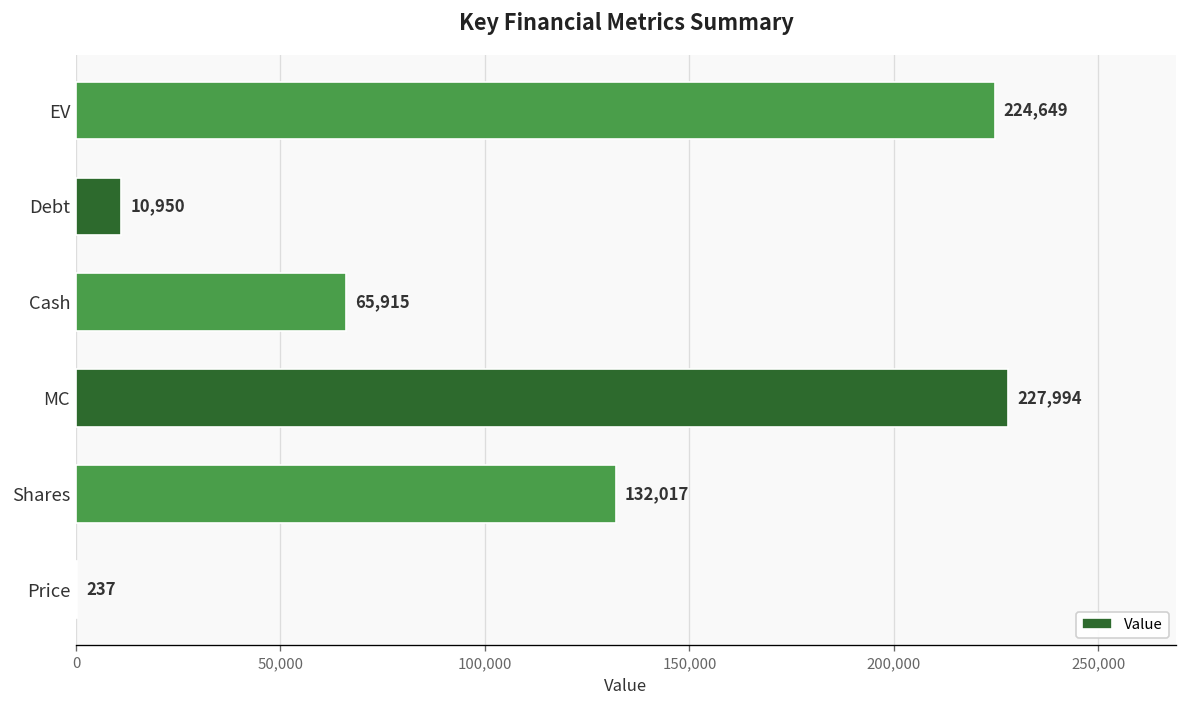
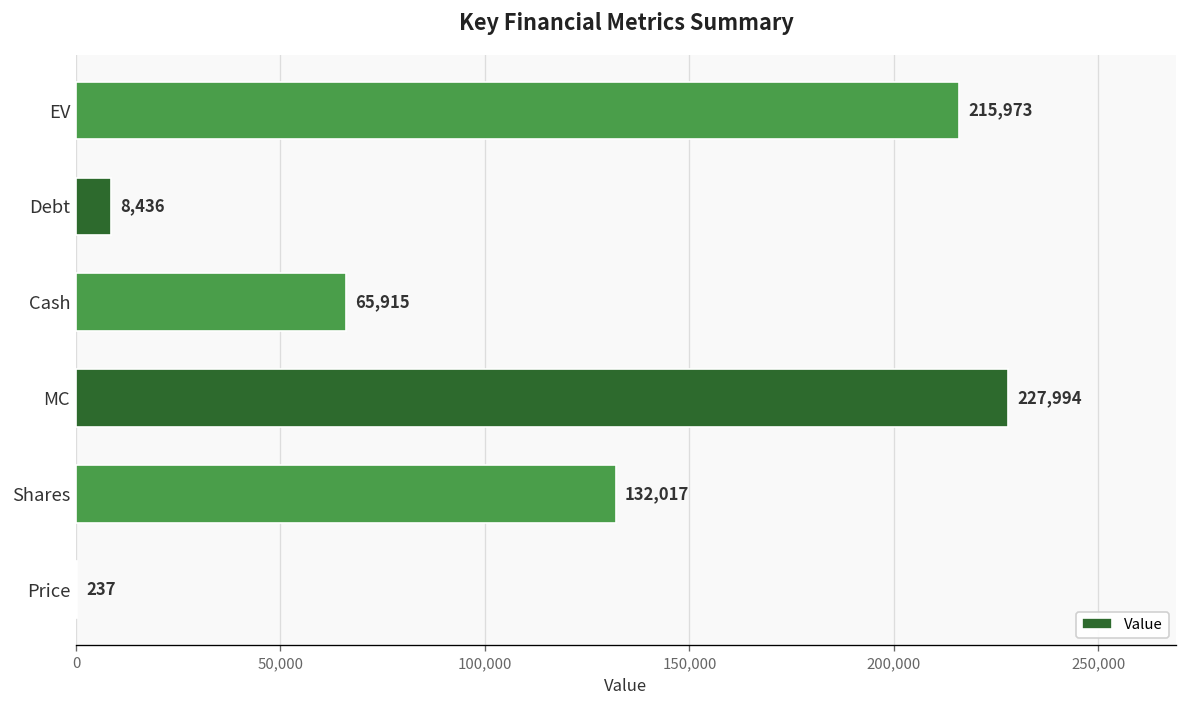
  {
-   "EV": "224,649",
-   "Debt": "10,950",
+   "EV": "215,973",
+   "Debt": "8,436",
    "Cash": "65,915",
    "MC": "227,994",
    "Shares": "132,017",
    "Price": "237"
  }
